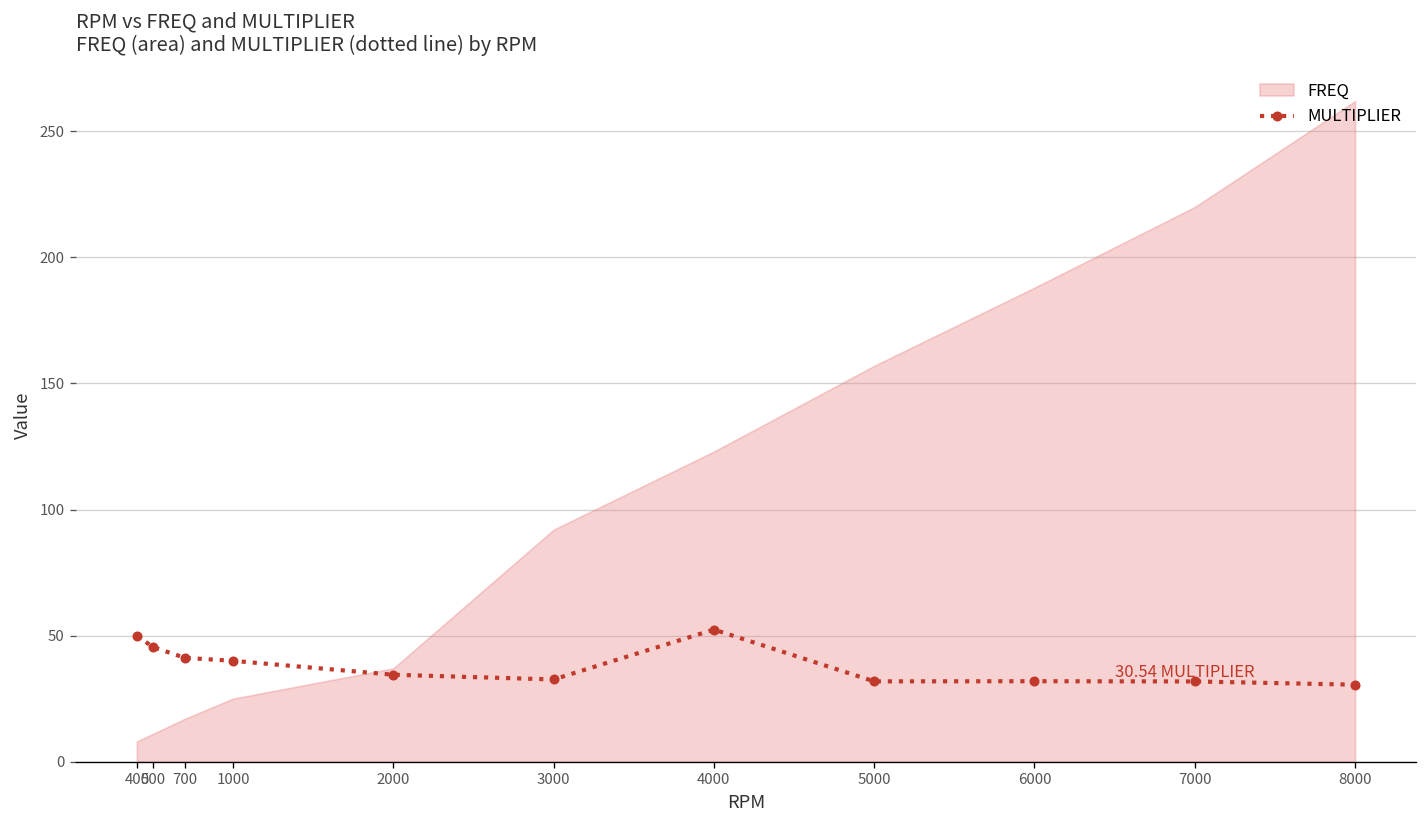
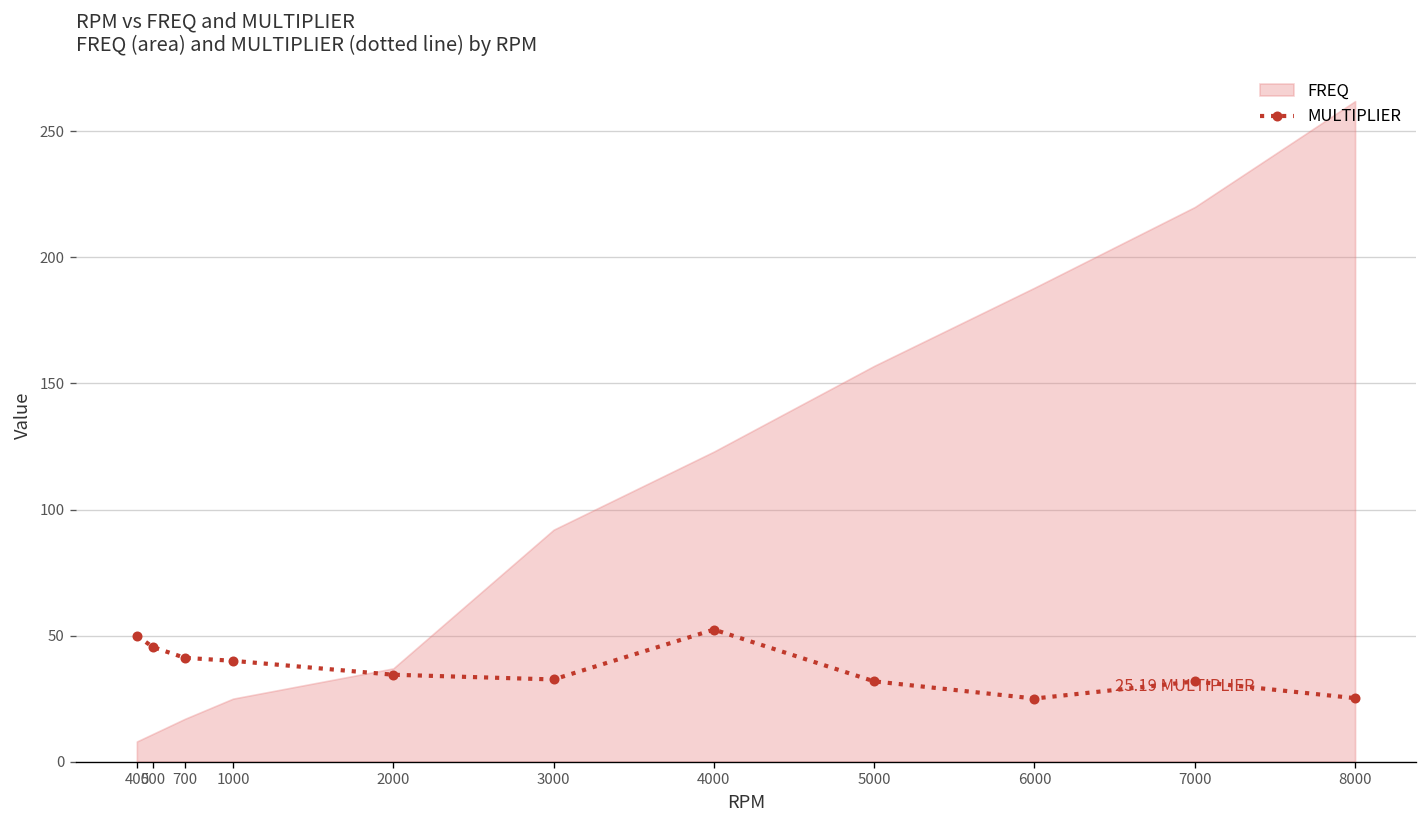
  {
    "FREQ": {
      "700": 17,
      "1000": 25,
      "2000": 37,
      "3000": 92,
      "4000": 123,
      "5000": 157,
      "6000": 188,
      "7000": 220,
      "8000": 262
    },
    "MULTIPLIER": {
-     "6000": 32,
-     "8000": 30.54
+     "6000": 25,
+     "8000": 25.19
    }
  }
